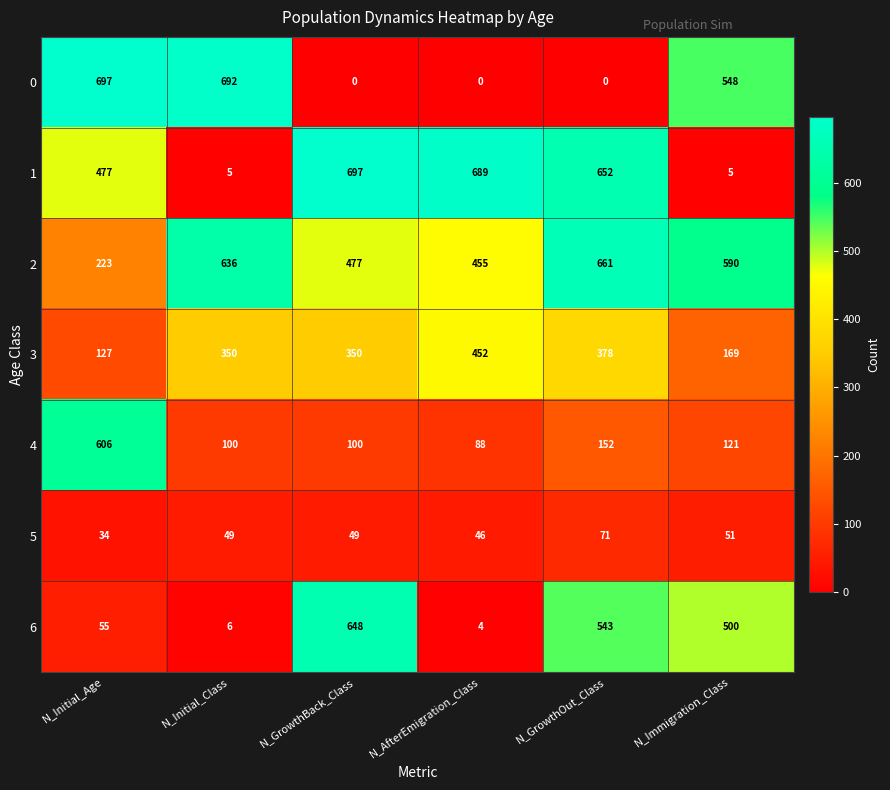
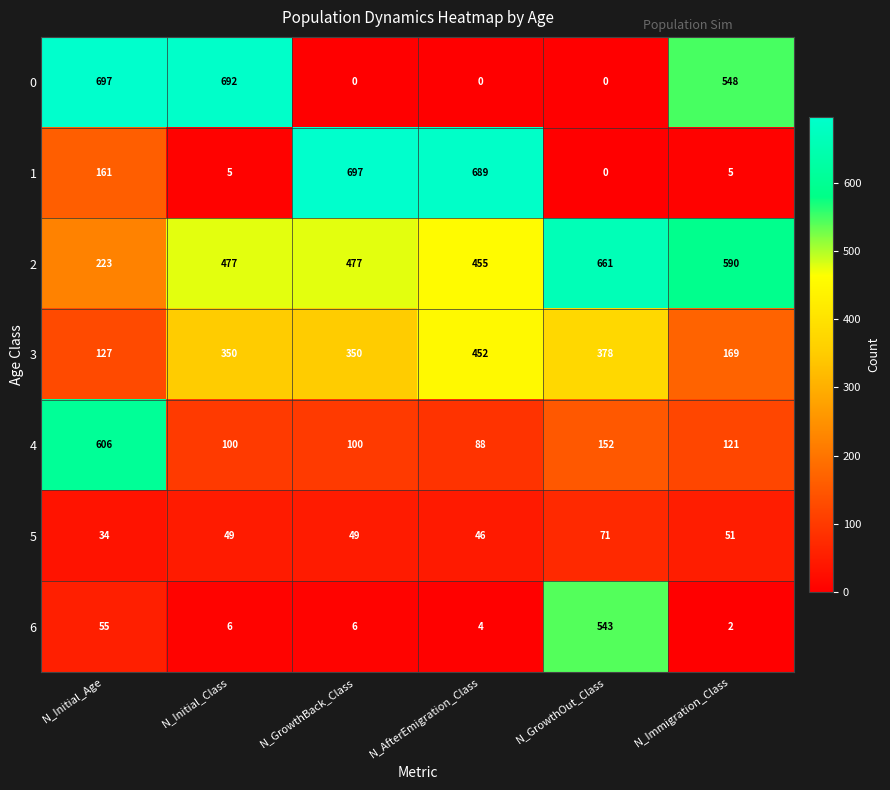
  {
    "0": {
      "N_Initial_Age": 697,
      "N_Initial_Class": 692,
      "N_GrowthBack_Class": 0,
      "N_AfterEmigration_Class": 0,
      "N_GrowthOut_Class": 0,
      "N_Immigration_Class": 548
    },
    "1": {
-     "N_Initial_Age": 477,
+     "N_Initial_Age": 161,
      "N_Initial_Class": 5,
      "N_GrowthBack_Class": 697,
      "N_AfterEmigration_Class": 689,
-     "N_GrowthOut_Class": 652,
+     "N_GrowthOut_Class": 0,
      "N_Immigration_Class": 5
    },
    "2": {
      "N_Initial_Age": 223,
-     "N_Initial_Class": 636,
+     "N_Initial_Class": 477,
      "N_GrowthBack_Class": 477,
      "N_AfterEmigration_Class": 455,
      "N_GrowthOut_Class": 661,
      "N_Immigration_Class": 590
    },
    "3": {
      "N_Initial_Age": 127,
      "N_Initial_Class": 350,
      "N_GrowthBack_Class": 350,
      "N_AfterEmigration_Class": 452,
      "N_GrowthOut_Class": 378,
      "N_Immigration_Class": 169
    },
    "4": {
      "N_Initial_Age": 606,
      "N_Initial_Class": 100,
      "N_GrowthBack_Class": 100,
      "N_AfterEmigration_Class": 88,
      "N_GrowthOut_Class": 152,
      "N_Immigration_Class": 121
    },
    "5": {
      "N_Initial_Age": 34,
      "N_Initial_Class": 49,
      "N_GrowthBack_Class": 49,
      "N_AfterEmigration_Class": 46,
      "N_GrowthOut_Class": 71,
      "N_Immigration_Class": 51
    },
    "6": {
      "N_Initial_Age": 55,
      "N_Initial_Class": 6,
-     "N_GrowthBack_Class": 648,
+     "N_GrowthBack_Class": 6,
      "N_AfterEmigration_Class": 4,
      "N_GrowthOut_Class": 543,
-     "N_Immigration_Class": 500
+     "N_Immigration_Class": 2
    }
  }
